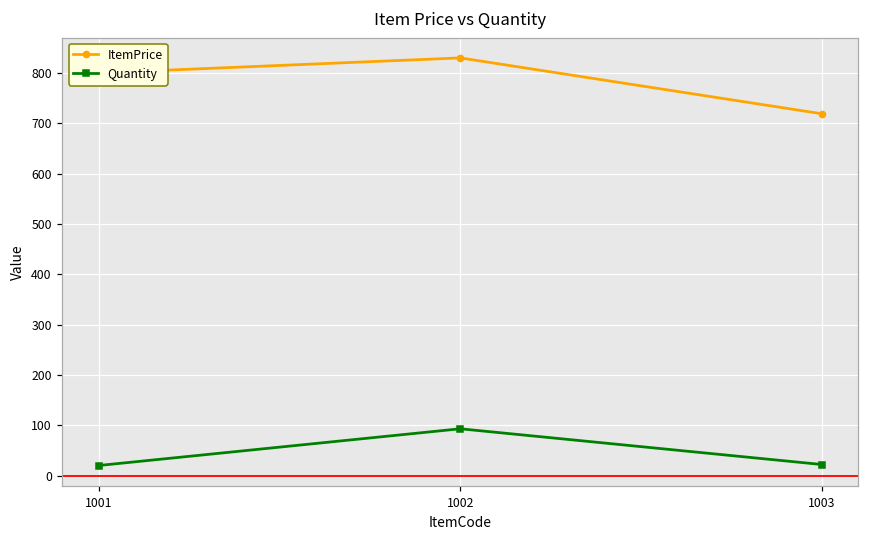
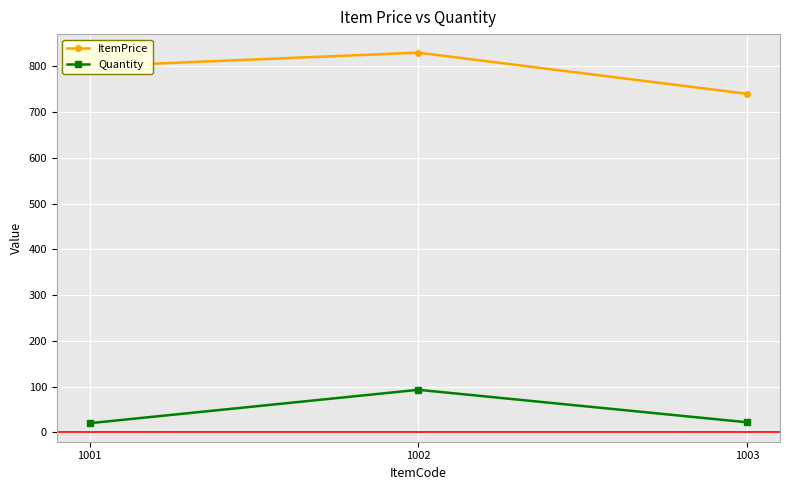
  {
    "ItemPrice": {
      "1002": 830,
-     "1003": 720
+     "1003": 740
    },
    "Quantity": {
      "1001": 20,
      "1002": 90,
      "1003": 20
    }
  }
